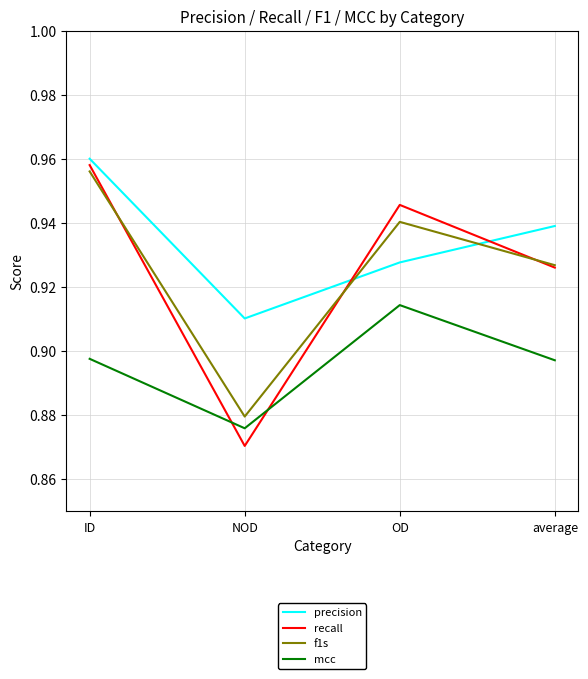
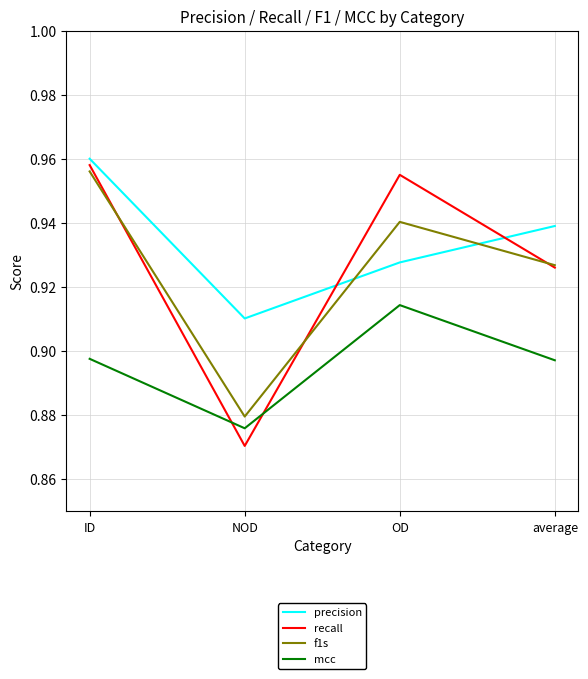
  {
    "precision": {
      "ID": 0.960,
      "NOD": 0.910,
      "OD": 0.928,
      "average": 0.939
    },
    "recall": {
      "ID": 0.958,
      "NOD": 0.870,
-     "OD": 0.946
+     "OD": 0.955
    },
    "f1s": {
      "ID": 0.956,
      "NOD": 0.880,
      "OD": 0.940
    },
    "mcc": {
      "ID": 0.898,
      "NOD": 0.876,
      "OD": 0.914,
      "average": 0.897
    }
  }
